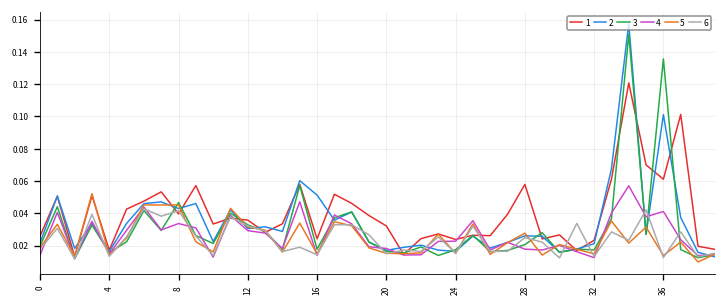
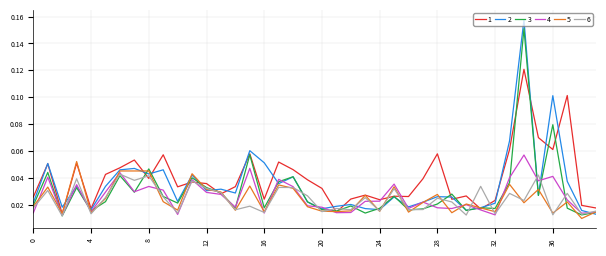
  {
    "1": {
      "0": 0.026,
      "8": 0.040,
      "12": 0.036,
      "16": 0.024,
      "20": 0.032,
      "28": 0.058,
      "32": 0.023,
      "36": 0.061
    },
    "2": {
      "0": 0.022,
      "16": 0.051,
      "32": 0.021,
      "36": 0.101
    },
    "3": {
      "16": 0.018,
      "28": 0.021,
      "32": 0.017,
-     "36": 0.136
+     "36": 0.080
    },
    "4": {
      "0": 0.014,
      "8": 0.034,
      "28": 0.018,
      "36": 0.041
    }
  }
